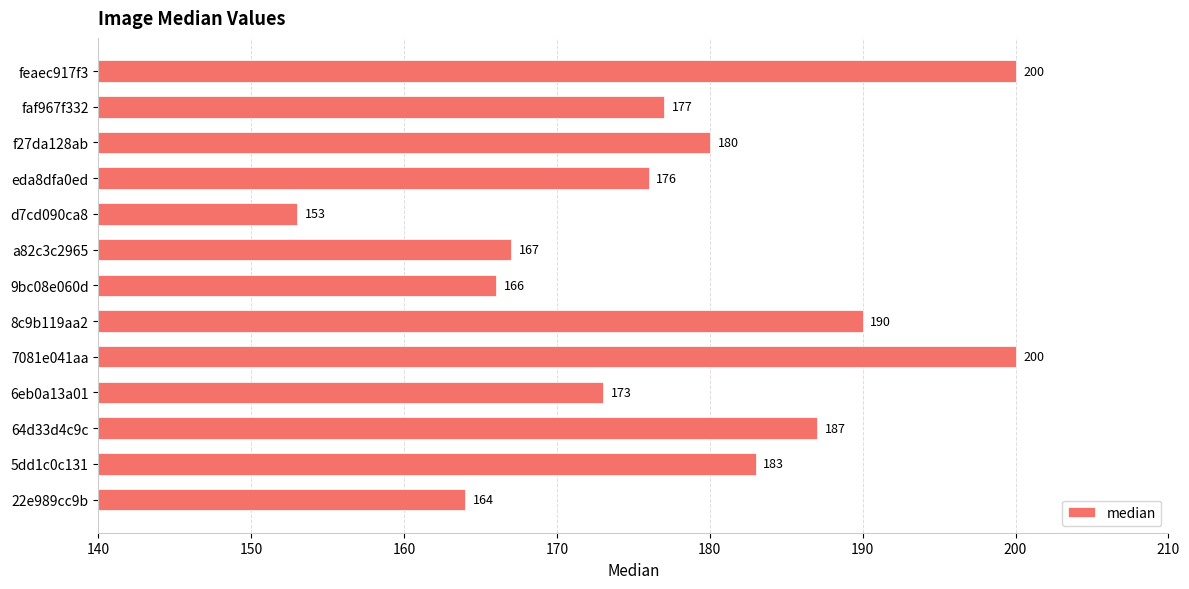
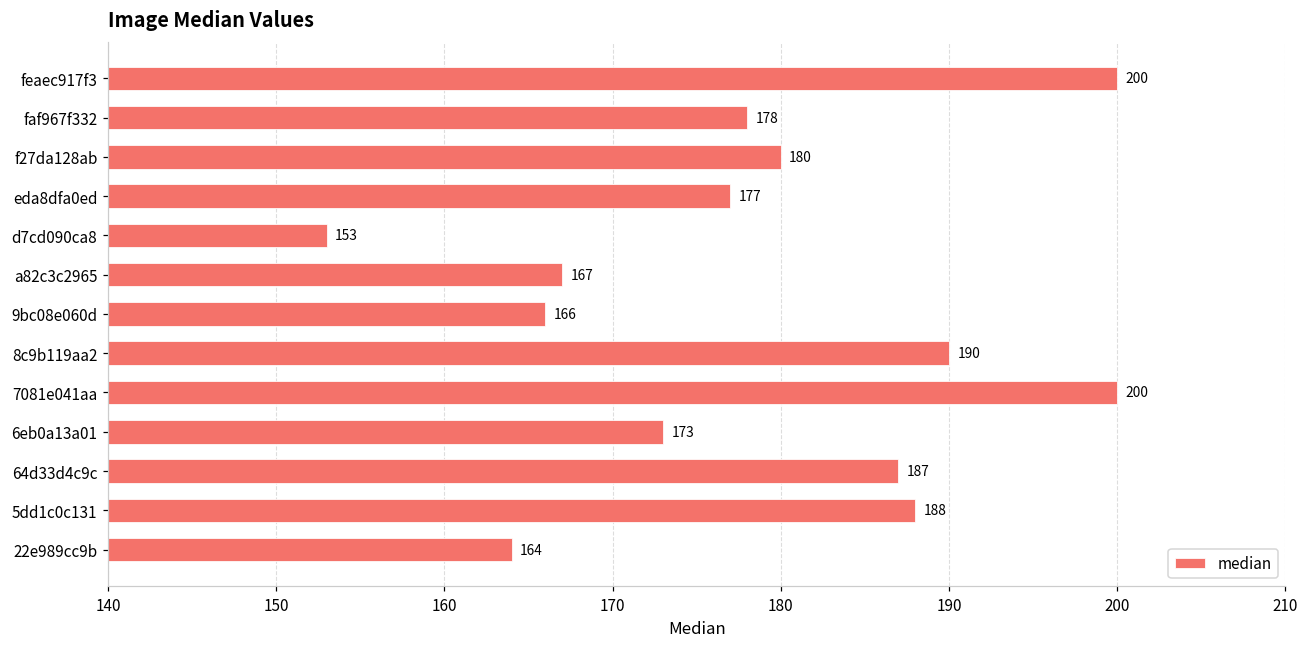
  {
    "feaec917f3": 200,
-   "faf967f332": 177,
+   "faf967f332": 178,
    "f27da128ab": 180,
-   "eda8dfa0ed": 176,
+   "eda8dfa0ed": 177,
    "d7cd090ca8": 153,
    "a82c3c2965": 167,
    "9bc08e060d": 166,
    "8c9b119aa2": 190,
    "7081e041aa": 200,
    "6eb0a13a01": 173,
    "64d33d4c9c": 187,
-   "5dd1c0c131": 183,
+   "5dd1c0c131": 188,
    "22e989cc9b": 164
  }
